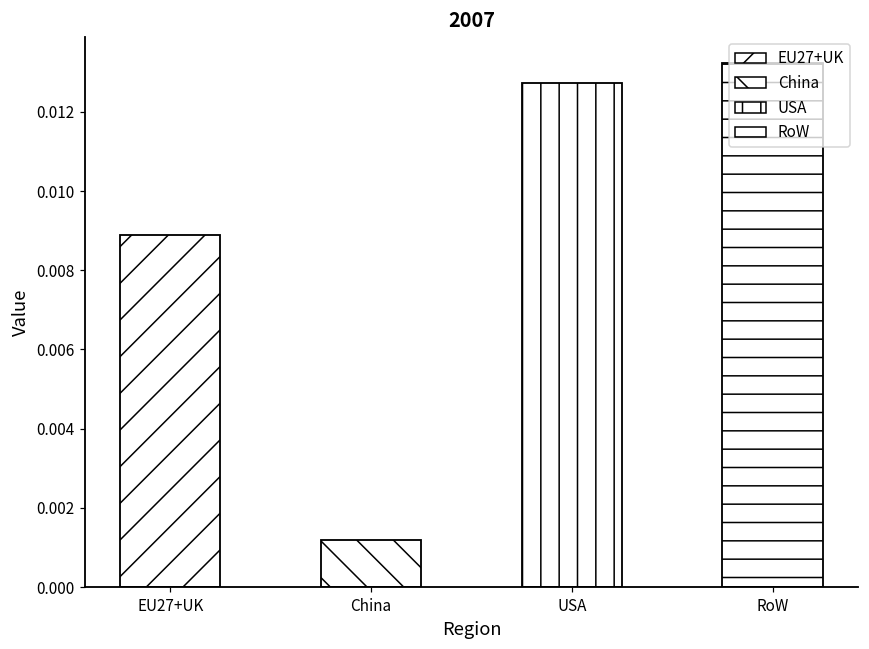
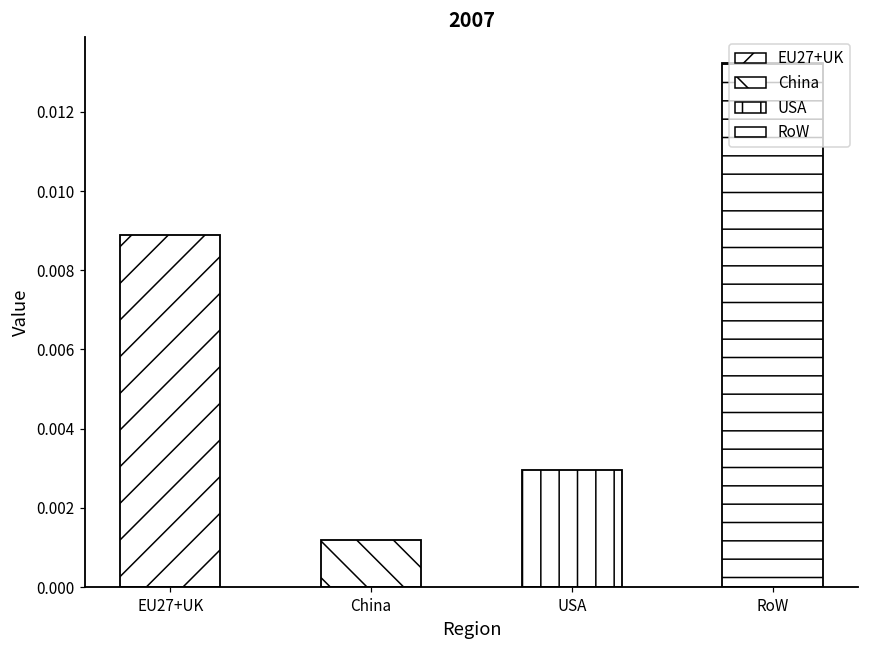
  {
    "EU27+UK": 0.0089,
    "China": 0.0012,
-   "USA": 0.0127
+   "USA": 0.0030
  }
